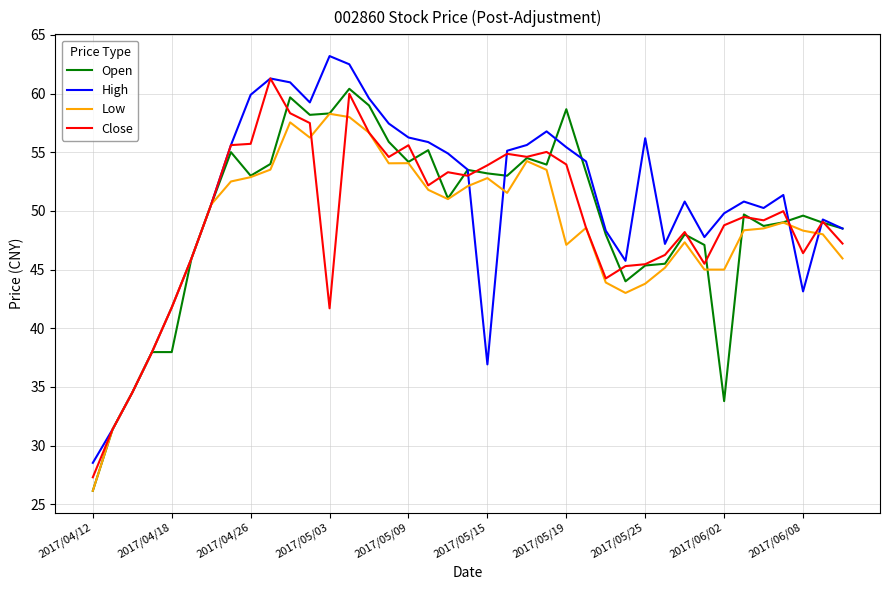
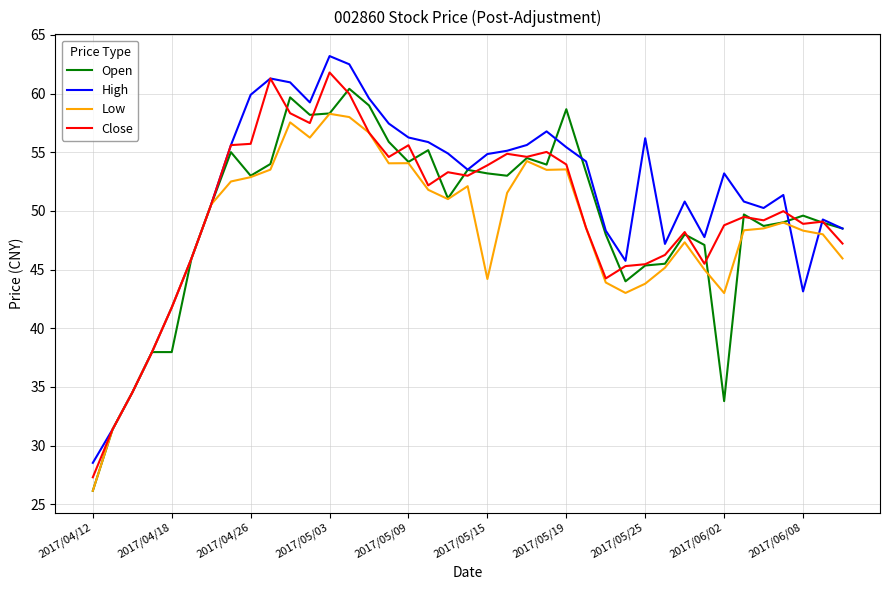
  {
    "Open": {
      "2017/04/18": 38.0,
      "2017/05/15": 53.2,
      "2017/05/19": 58.7,
      "2017/06/02": 33.8,
      "2017/06/08": 49.6
    },
    "High": {
      "2017/04/12": 28.5,
      "2017/04/26": 59.9,
      "2017/05/03": 63.2,
      "2017/05/09": 56.3,
-     "2017/05/15": 36.9,
+     "2017/05/15": 54.9,
      "2017/05/19": 55.4,
      "2017/05/25": 56.2,
-     "2017/06/02": 49.8,
+     "2017/06/02": 53.2,
      "2017/06/08": 43.1
    },
    "Low": {
-     "2017/05/15": 52.8,
-     "2017/05/19": 47.1,
+     "2017/05/15": 44.2,
+     "2017/05/19": 53.5,
      "2017/05/25": 43.8,
-     "2017/06/02": 45,
+     "2017/06/02": 43,
      "2017/06/08": 48.3
    },
    "Close": {
      "2017/04/12": 27.3,
      "2017/04/26": 55.7,
-     "2017/05/03": 41.7,
+     "2017/05/03": 61.8,
      "2017/05/09": 55.6,
      "2017/05/15": 53.9,
      "2017/05/19": 54.0,
      "2017/06/02": 48.8,
-     "2017/06/08": 46.4
+     "2017/06/08": 48.9
    }
  }
